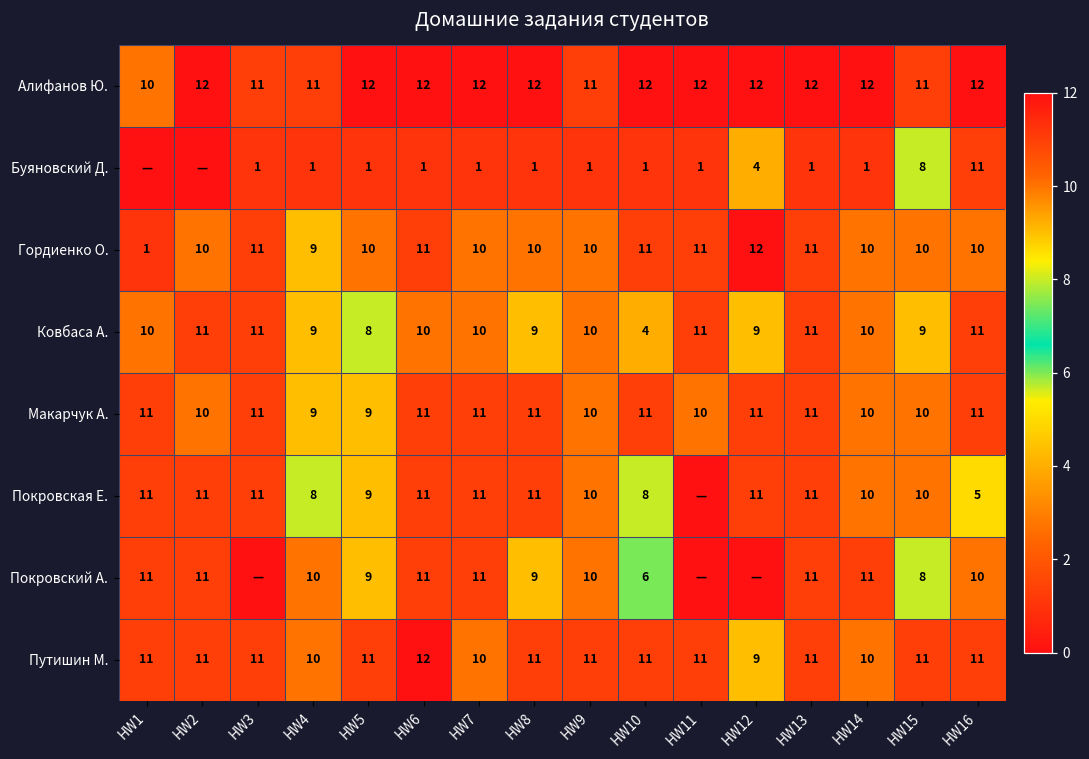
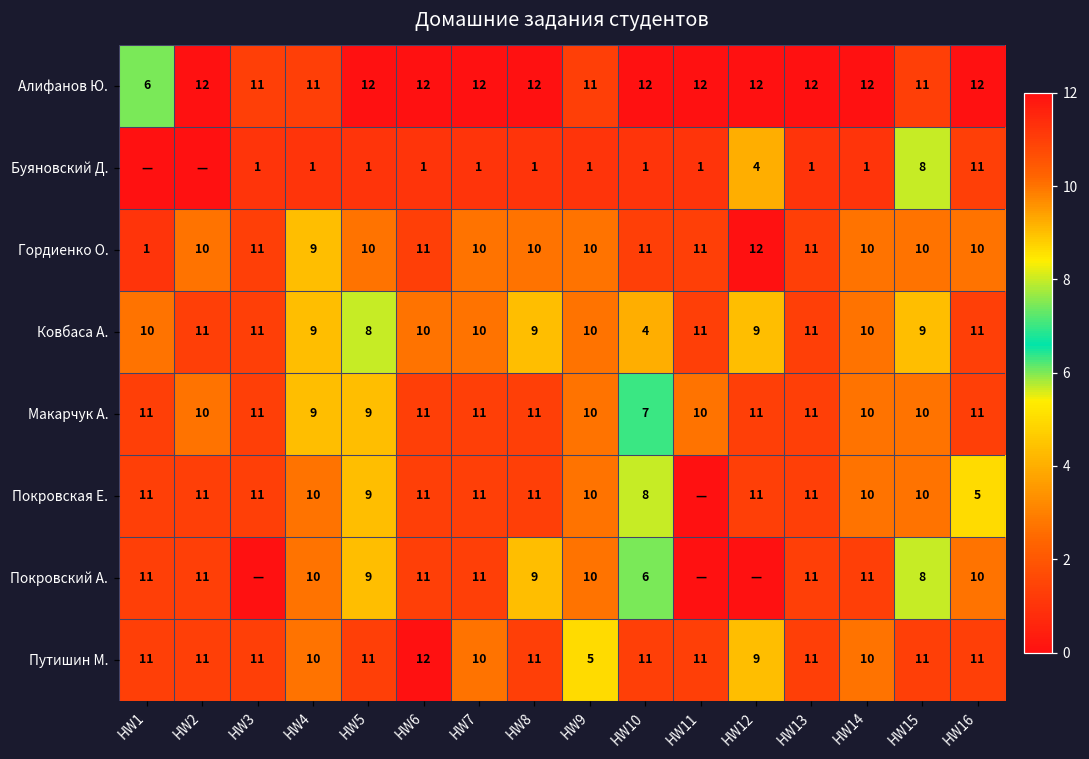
  {
    "Алифанов Ю.": {
-     "HW1": 10,
+     "HW1": 6,
      "HW2": 12,
      "HW3": 11,
      "HW4": 11,
      "HW5": 12,
      "HW6": 12,
      "HW7": 12,
      "HW8": 12,
      "HW9": 11,
      "HW10": 12,
      "HW11": 12,
      "HW12": 12,
      "HW13": 12,
      "HW14": 12,
      "HW15": 11,
      "HW16": 12
    },
    "Буяновский Д.": {
      "HW3": 1,
      "HW4": 1,
      "HW5": 1,
      "HW6": 1,
      "HW7": 1,
      "HW8": 1,
      "HW9": 1,
      "HW10": 1,
      "HW11": 1,
      "HW12": 4,
      "HW13": 1,
      "HW14": 1,
      "HW15": 8,
      "HW16": 11
    },
    "Гордиенко О.": {
      "HW1": 1,
      "HW2": 10,
      "HW3": 11,
      "HW4": 9,
      "HW5": 10,
      "HW6": 11,
      "HW7": 10,
      "HW8": 10,
      "HW9": 10,
      "HW10": 11,
      "HW11": 11,
      "HW12": 12,
      "HW13": 11,
      "HW14": 10,
      "HW15": 10,
      "HW16": 10
    },
    "Ковбаса А.": {
      "HW1": 10,
      "HW2": 11,
      "HW3": 11,
      "HW4": 9,
      "HW5": 8,
      "HW6": 10,
      "HW7": 10,
      "HW8": 9,
      "HW9": 10,
      "HW10": 4,
      "HW11": 11,
      "HW12": 9,
      "HW13": 11,
      "HW14": 10,
      "HW15": 9,
      "HW16": 11
    },
    "Макарчук А.": {
      "HW1": 11,
      "HW2": 10,
      "HW3": 11,
      "HW4": 9,
      "HW5": 9,
      "HW6": 11,
      "HW7": 11,
      "HW8": 11,
      "HW9": 10,
-     "HW10": 11,
+     "HW10": 7,
      "HW11": 10,
      "HW12": 11,
      "HW13": 11,
      "HW14": 10,
      "HW15": 10,
      "HW16": 11
    },
    "Покровская Е.": {
      "HW1": 11,
      "HW2": 11,
      "HW3": 11,
-     "HW4": 8,
+     "HW4": 10,
      "HW5": 9,
      "HW6": 11,
      "HW7": 11,
      "HW8": 11,
      "HW9": 10,
      "HW10": 8,
      "HW12": 11,
      "HW13": 11,
      "HW14": 10,
      "HW15": 10,
      "HW16": 5
    },
    "Покровский А.": {
      "HW1": 11,
      "HW2": 11,
      "HW4": 10,
      "HW5": 9,
      "HW6": 11,
      "HW7": 11,
      "HW8": 9,
      "HW9": 10,
      "HW10": 6,
      "HW13": 11,
      "HW14": 11,
      "HW15": 8,
      "HW16": 10
    },
    "Путишин М.": {
      "HW1": 11,
      "HW2": 11,
      "HW3": 11,
      "HW4": 10,
      "HW5": 11,
      "HW6": 12,
      "HW7": 10,
      "HW8": 11,
-     "HW9": 11,
+     "HW9": 5,
      "HW10": 11,
      "HW11": 11,
      "HW12": 9,
      "HW13": 11,
      "HW14": 10,
      "HW15": 11,
      "HW16": 11
    }
  }
